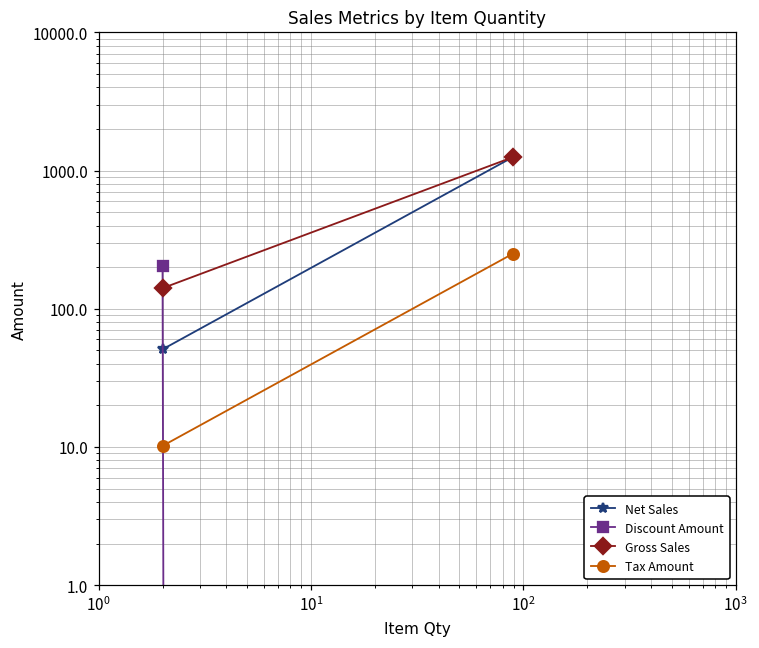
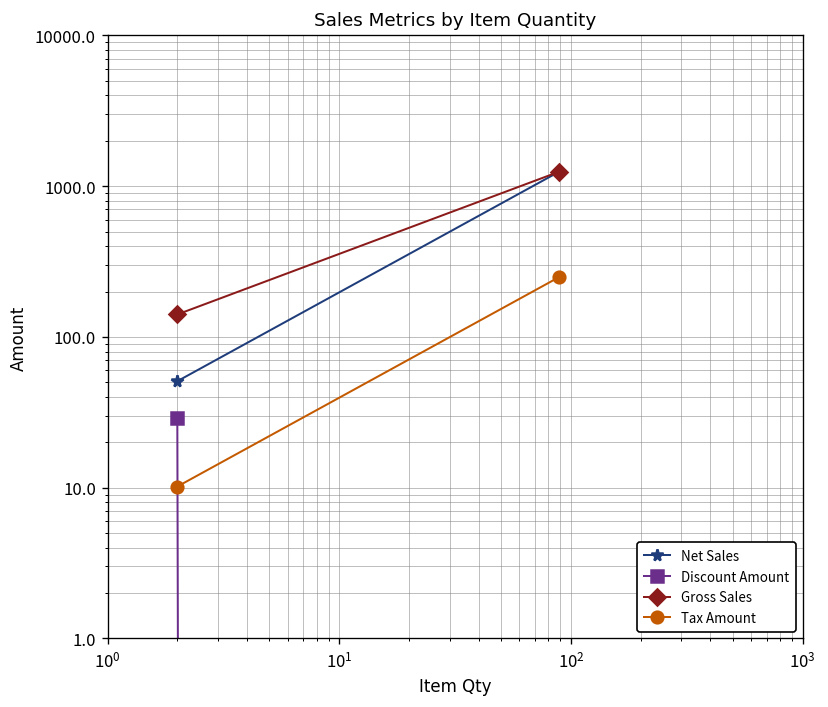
  {
    "Net Sales": {
      "10^0": 51
    },
    "Discount Amount": {
-     "10^0": 200
+     "10^0": 29
    },
    "Gross Sales": {
      "10^0": 140
    },
    "Tax Amount": {
      "10^0": 10
    }
  }
